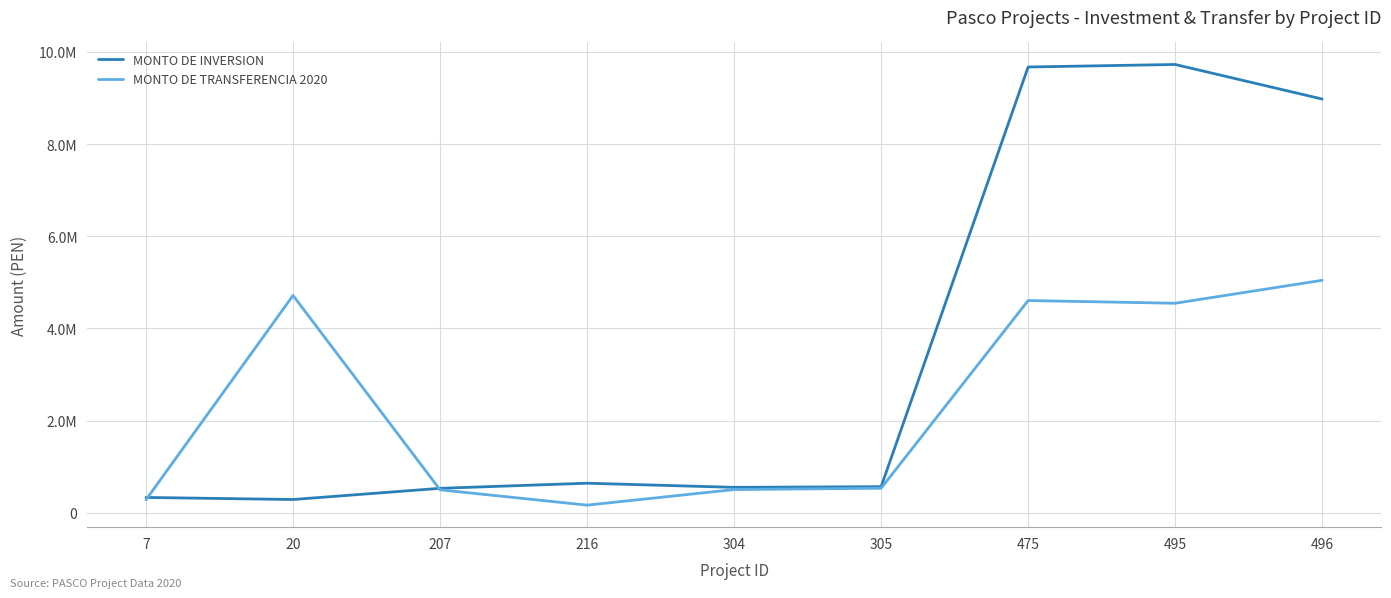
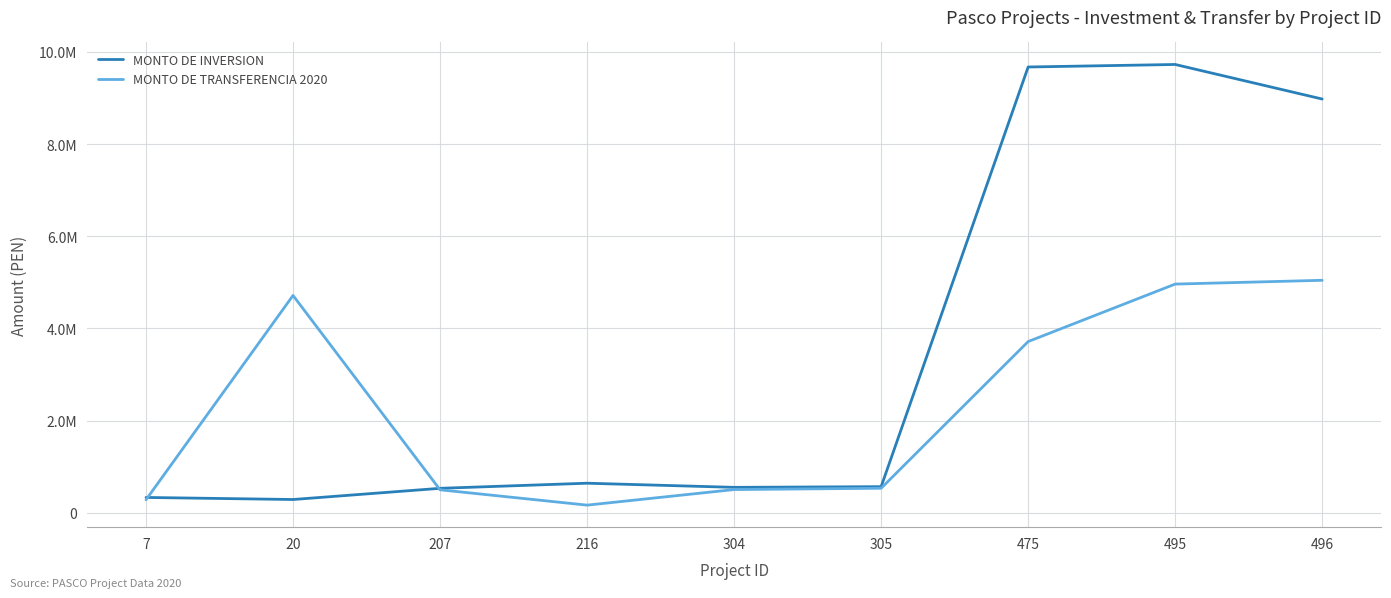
  {
    "MONTO DE INVERSION": {
      "20": 300000,
      "216": 600000,
      "475": 9700000,
      "495": 9700000,
      "496": 9000000
    },
    "MONTO DE TRANSFERENCIA 2020": {
      "20": 4700000,
      "216": 200000,
-     "475": 4600000,
-     "495": 4500000,
+     "475": 3700000,
+     "495": 5000000,
      "496": 5000000
    }
  }
